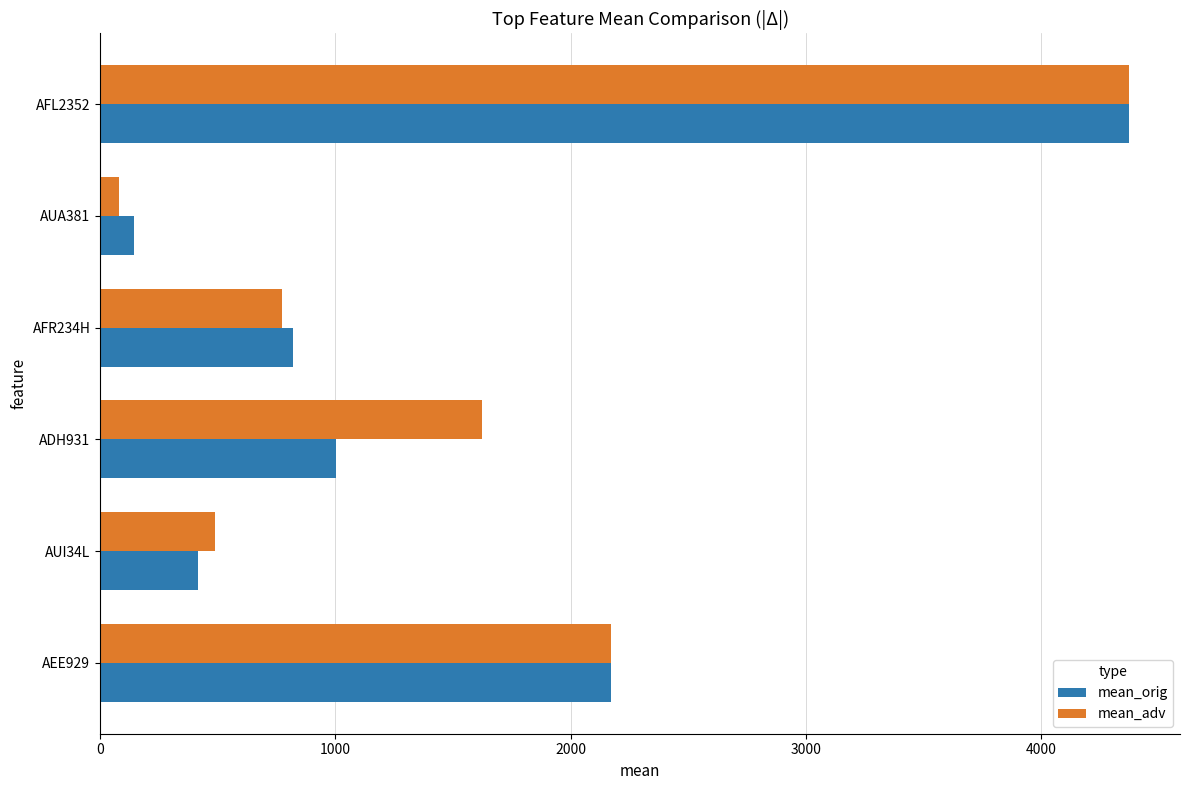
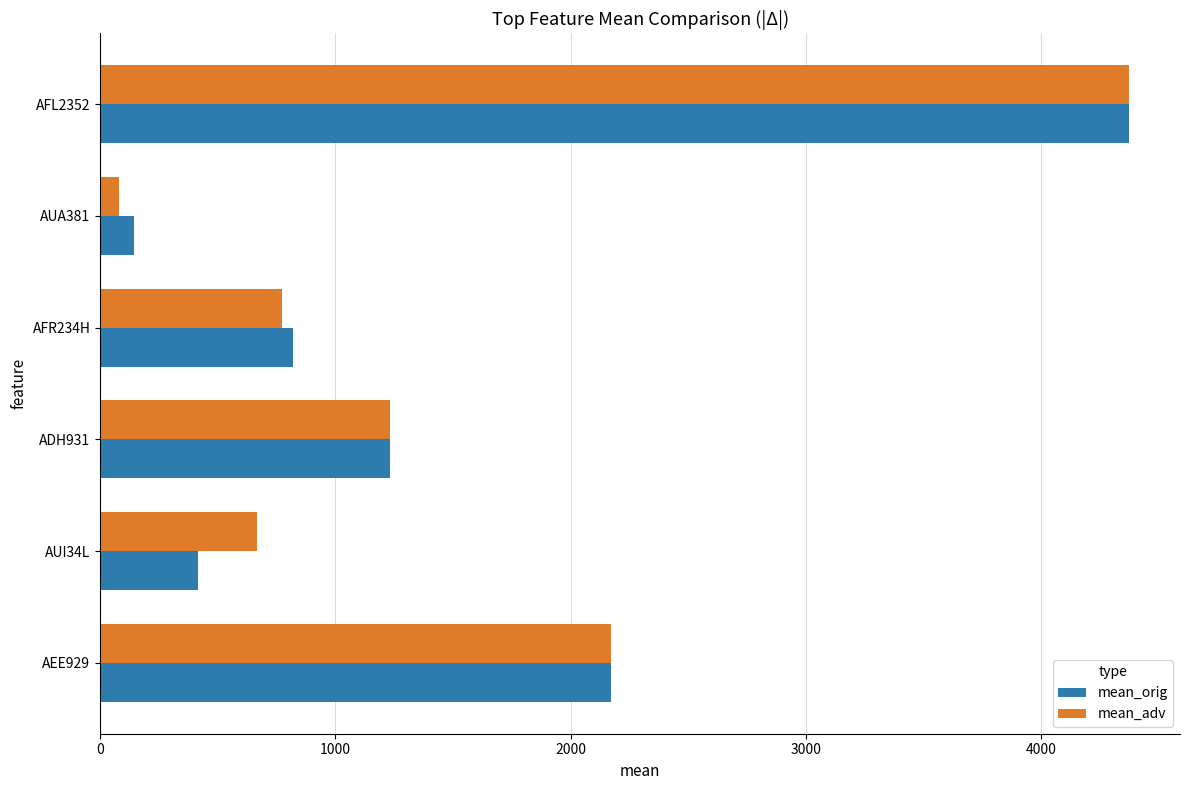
  {
    "mean_orig": {
      "AFL2352": 4370,
      "AUA381": 140,
      "AFR234H": 820,
-     "ADH931": 1000,
+     "ADH931": 1230,
      "AUI34L": 420,
      "AEE929": 2170
    },
    "mean_adv": {
      "AFL2352": 4370,
      "AUA381": 80,
      "AFR234H": 770,
-     "ADH931": 1620,
-     "AUI34L": 490,
+     "ADH931": 1230,
+     "AUI34L": 670,
      "AEE929": 2170
    }
  }
